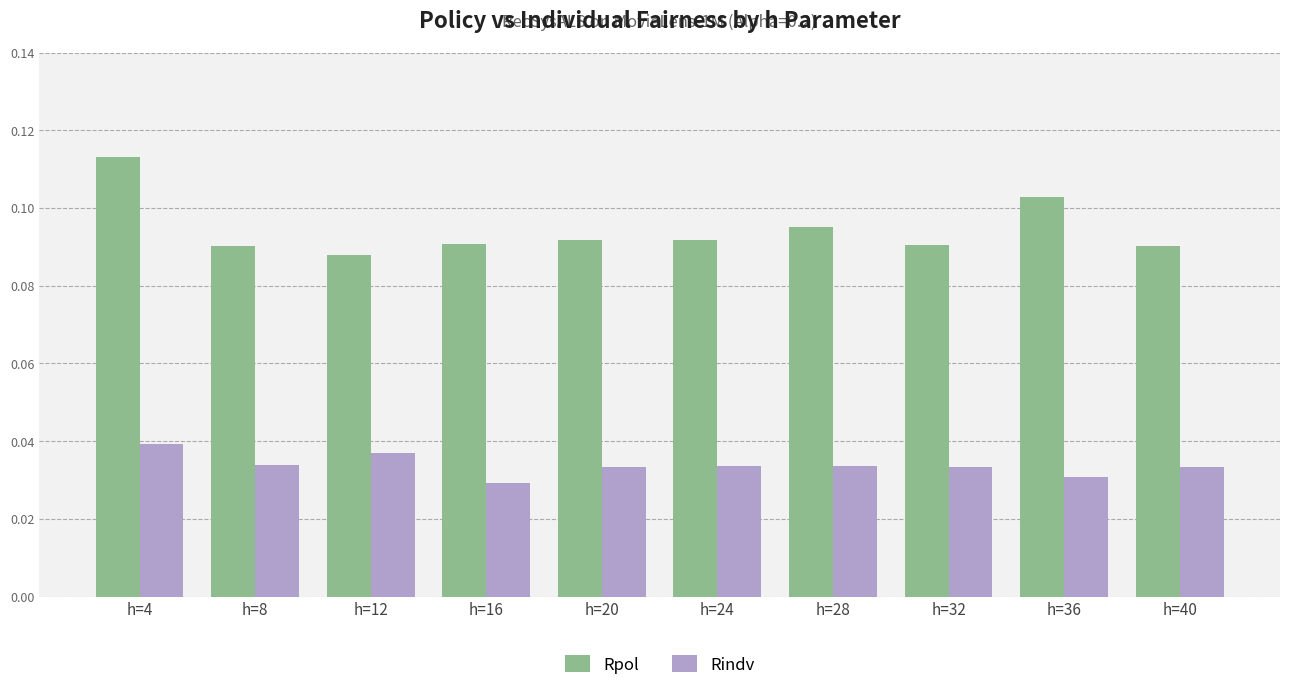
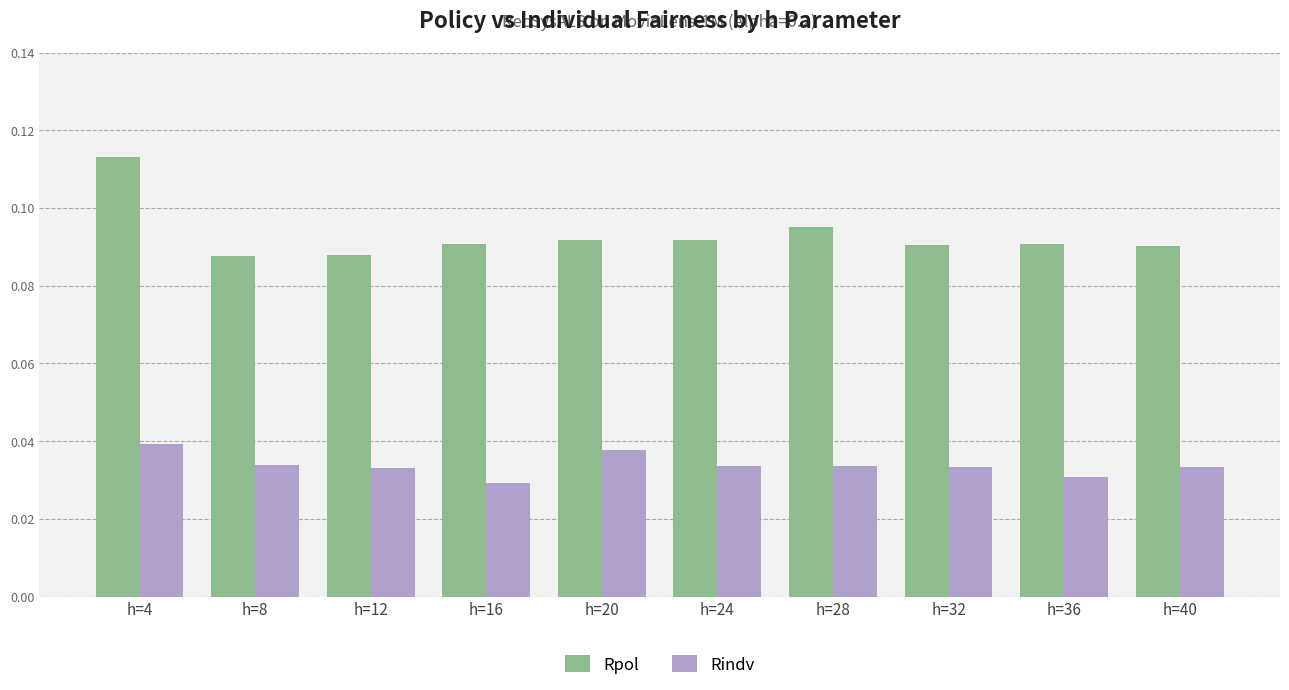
  {
    "Rpol": {
      "h=4": 0.113,
-     "h=8": 0.090,
+     "h=8": 0.088,
      "h=12": 0.088,
      "h=16": 0.091,
      "h=20": 0.092,
      "h=24": 0.092,
      "h=28": 0.095,
      "h=32": 0.091,
-     "h=36": 0.103,
+     "h=36": 0.091,
      "h=40": 0.090
    },
    "Rindv": {
      "h=4": 0.039,
      "h=8": 0.034,
-     "h=12": 0.037,
+     "h=12": 0.033,
      "h=16": 0.029,
-     "h=20": 0.033,
+     "h=20": 0.038,
      "h=24": 0.034,
      "h=28": 0.034,
      "h=32": 0.033,
      "h=36": 0.031,
      "h=40": 0.033
    }
  }
